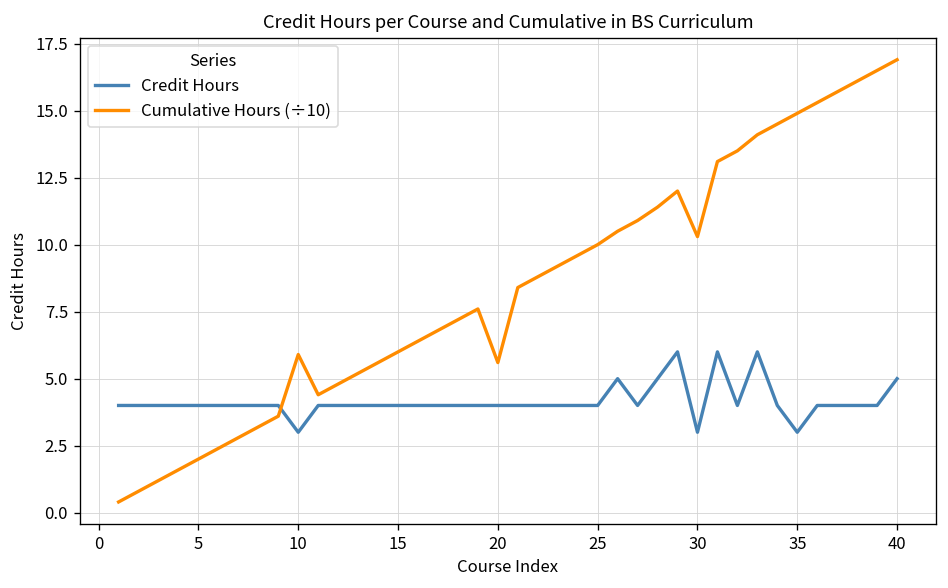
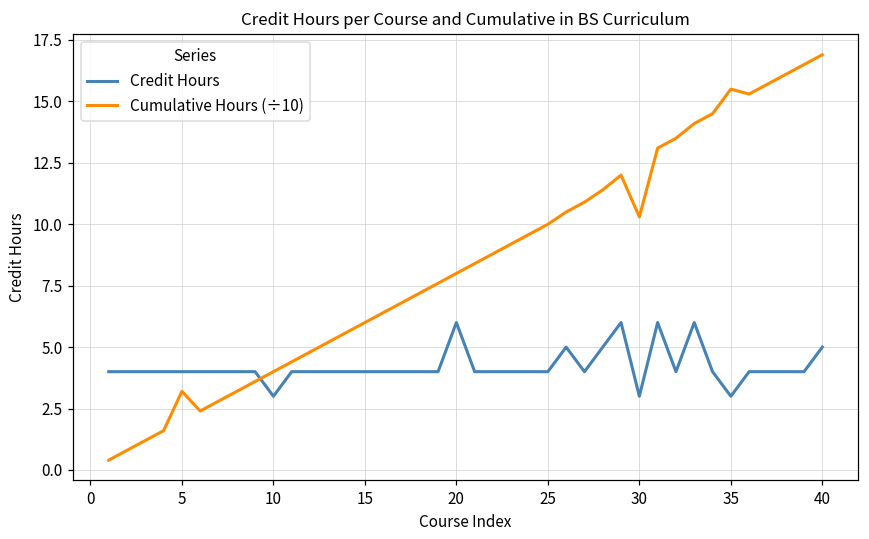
  {
    "Credit Hours": {
      "5": 4,
      "10": 3,
      "15": 4,
-     "20": 4,
+     "20": 6,
      "25": 4,
      "30": 3,
      "35": 3,
      "40": 5
    },
    "Cumulative Hours (÷10)": {
-     "5": 2.0,
-     "10": 5.9,
+     "5": 3.2,
+     "10": 4.0,
      "15": 6.0,
-     "20": 5.6,
+     "20": 8.0,
      "25": 10.0,
      "30": 10.3,
-     "35": 14.9,
+     "35": 15.5,
      "40": 16.9
    }
  }
